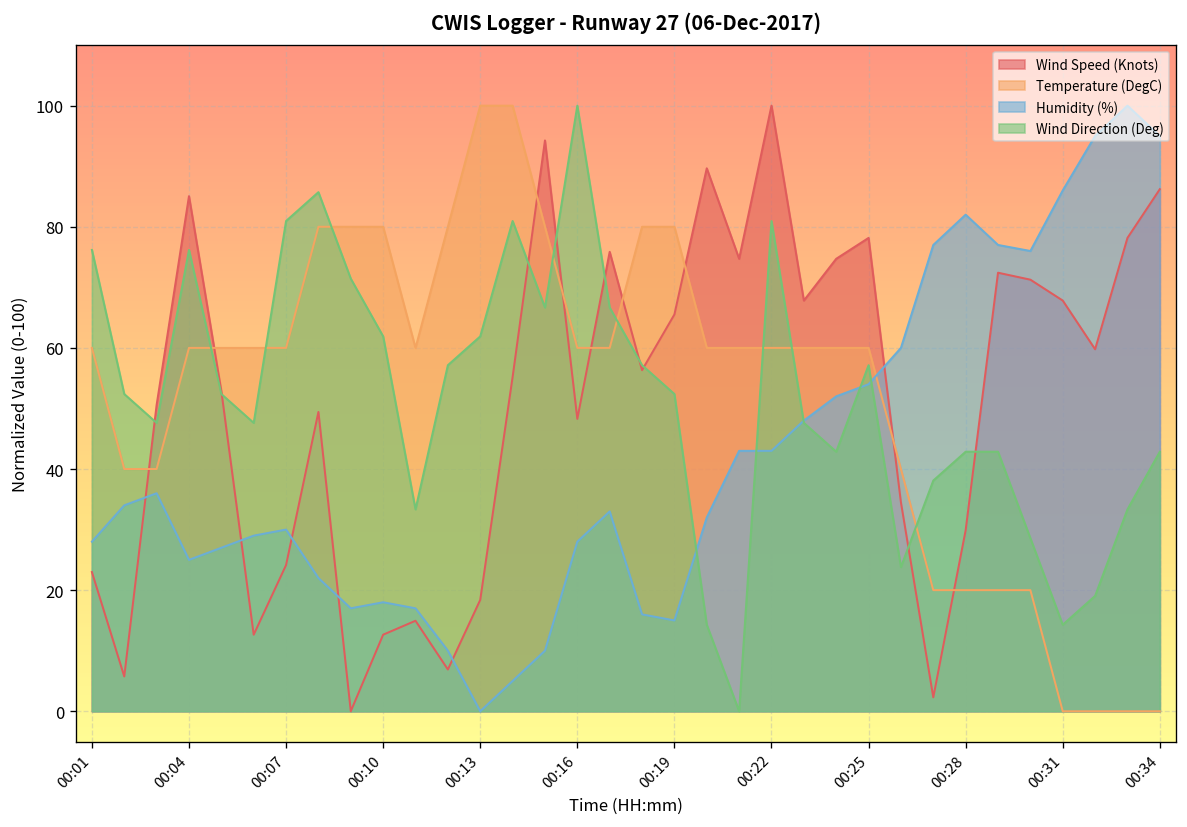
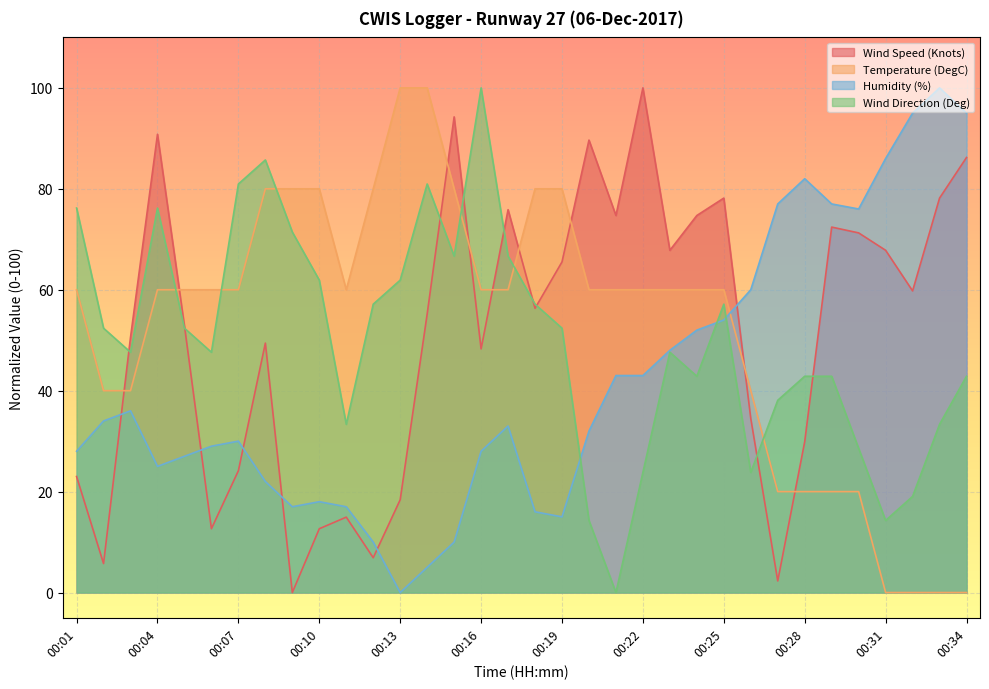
  {
    "Wind Speed (Knots)": {
      "00:01": 23,
-     "00:04": 85,
+     "00:04": 91,
      "00:07": 24,
      "00:10": 13,
      "00:13": 18,
      "00:16": 48,
      "00:19": 66,
      "00:22": 100,
      "00:25": 78,
      "00:28": 30,
      "00:31": 68,
      "00:34": 86
    },
    "Temperature (DegC)": {
      "00:01": 60,
      "00:04": 60,
      "00:07": 60,
      "00:10": 80,
      "00:13": 100,
      "00:16": 60,
      "00:19": 80,
      "00:22": 60,
      "00:25": 60,
      "00:28": 20,
      "00:31": 0,
      "00:34": 0
    },
    "Humidity (%)": {
      "00:01": 28,
      "00:04": 25,
      "00:07": 30,
      "00:10": 18,
      "00:13": 0,
      "00:16": 28,
      "00:19": 15,
      "00:22": 43,
      "00:25": 54,
      "00:28": 82,
      "00:31": 86,
      "00:34": 95
    },
    "Wind Direction (Deg)": {
      "00:01": 76,
      "00:04": 76,
      "00:07": 81,
      "00:10": 62,
      "00:13": 62,
      "00:16": 100,
      "00:19": 52,
-     "00:22": 81,
+     "00:22": 24,
      "00:25": 57,
      "00:28": 43,
      "00:31": 14,
      "00:34": 43
    }
  }
